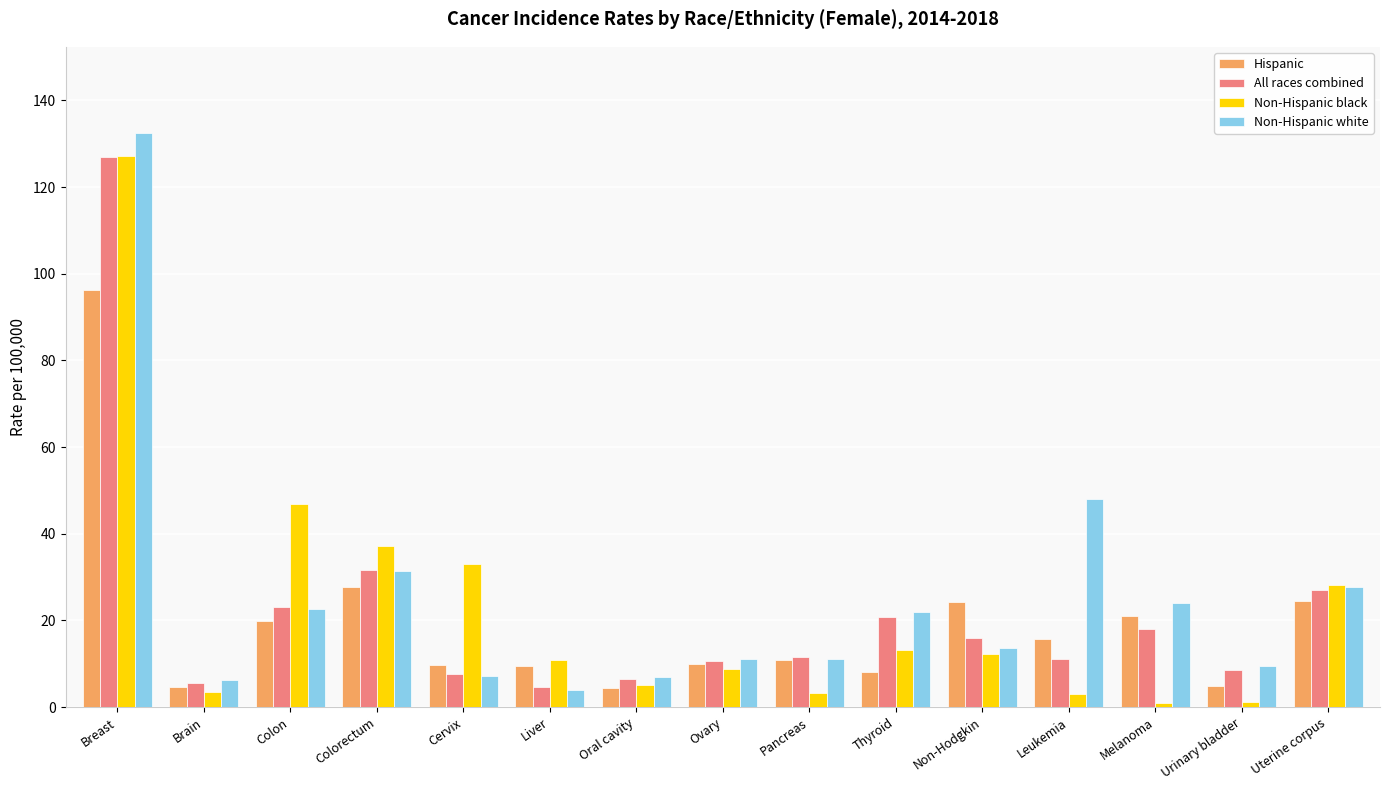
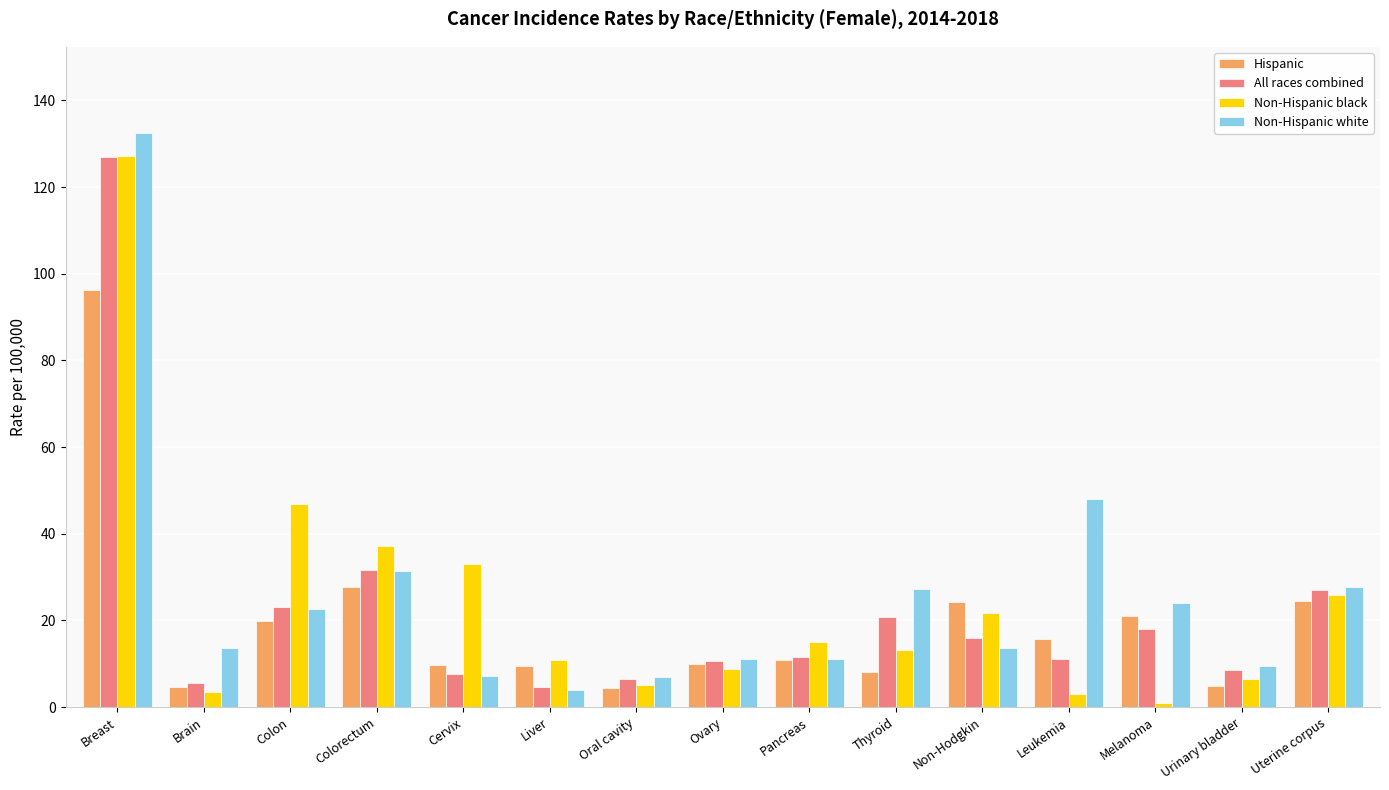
  {
    "Non-Hispanic black": {
      "Breast": 127,
      "Brain": 4,
      "Colon": 47,
      "Colorectum": 37,
      "Cervix": 33,
      "Liver": 11,
      "Oral cavity": 5,
      "Ovary": 9,
-     "Pancreas": 3,
+     "Pancreas": 15,
      "Thyroid": 13,
-     "Non-Hodgkin": 12,
+     "Non-Hodgkin": 22,
      "Leukemia": 3,
      "Melanoma": 1,
-     "Urinary bladder": 1,
-     "Uterine corpus": 28
+     "Urinary bladder": 7,
+     "Uterine corpus": 26
    },
    "Non-Hispanic white": {
      "Breast": 133,
-     "Brain": 6,
+     "Brain": 14,
      "Colon": 23,
      "Colorectum": 31,
      "Cervix": 7,
      "Liver": 4,
      "Oral cavity": 7,
      "Ovary": 11,
      "Pancreas": 11,
-     "Thyroid": 22,
+     "Thyroid": 27,
      "Non-Hodgkin": 14,
      "Leukemia": 48,
      "Melanoma": 24,
      "Urinary bladder": 9,
      "Uterine corpus": 28
    }
  }
